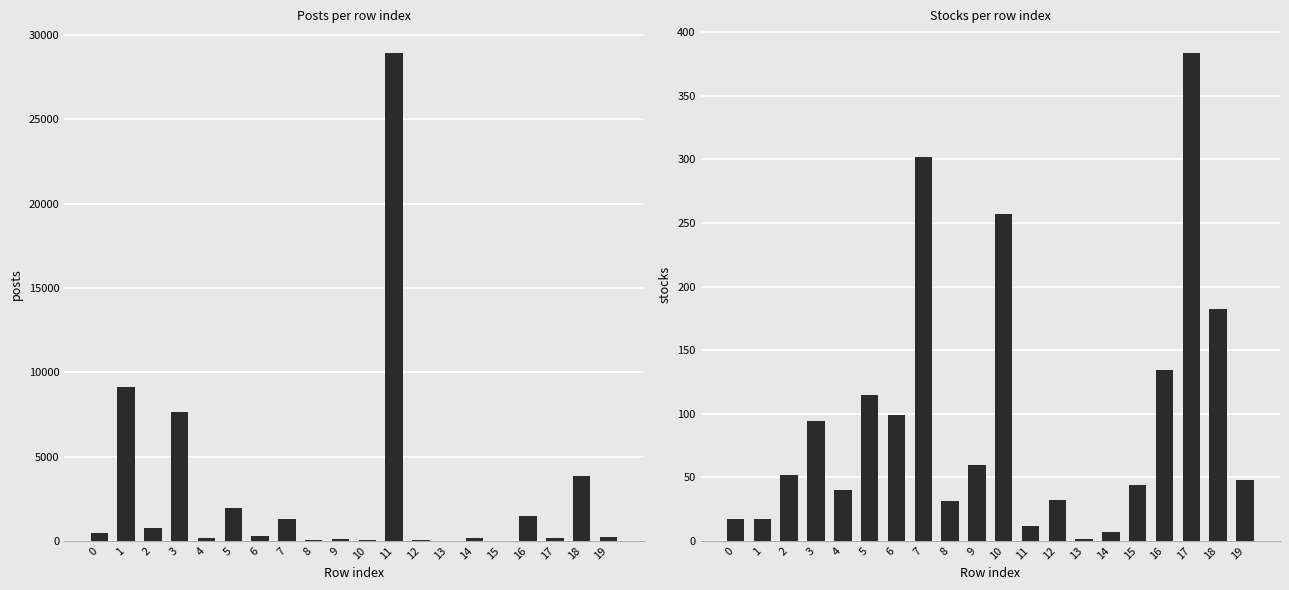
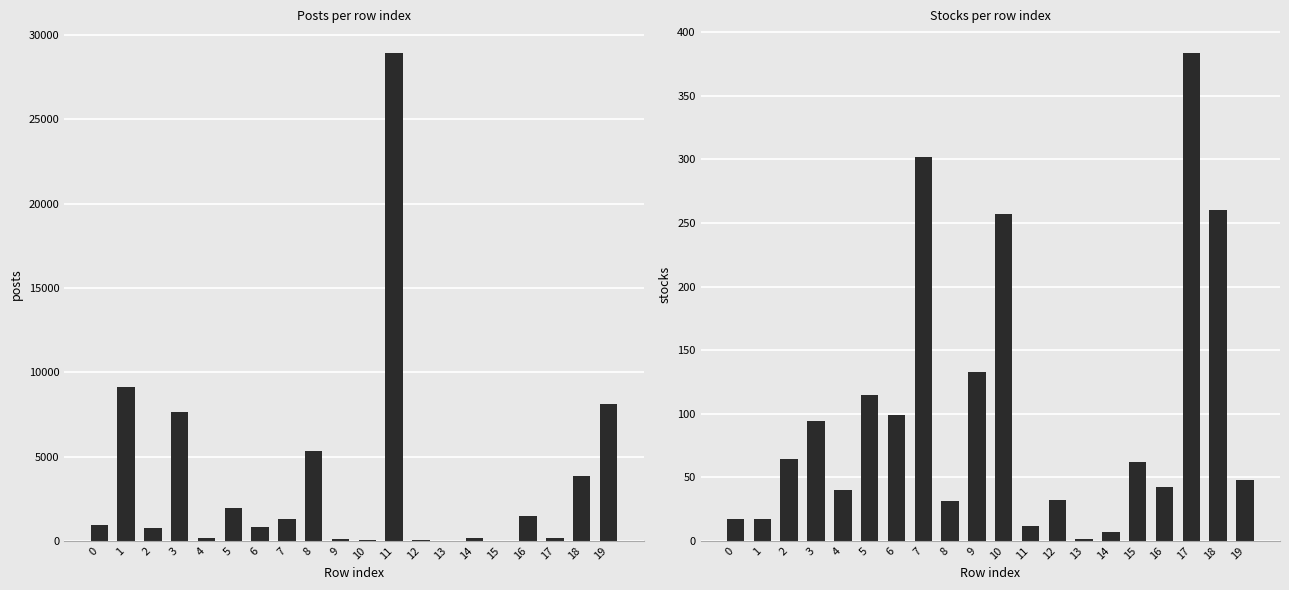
  {
    "Posts per row index": {
-     "0": 500,
+     "0": 900,
      "1": 9100,
      "2": 700,
      "3": 7600,
      "4": 200,
      "5": 1900,
-     "6": 300,
+     "6": 800,
      "7": 1300,
-     "8": 0,
+     "8": 5300,
      "11": 29000,
      "14": 200,
      "16": 1500,
      "18": 3900,
-     "19": 200
+     "19": 8100
    },
    "Stocks per row index": {
      "0": 17,
      "1": 17,
-     "2": 52,
+     "2": 64,
      "3": 94,
      "4": 40,
      "5": 115,
      "6": 99,
      "7": 302,
      "8": 31,
-     "9": 60,
+     "9": 133,
      "10": 257,
      "11": 12,
      "12": 32,
      "14": 7,
-     "15": 44,
-     "16": 134,
+     "15": 62,
+     "16": 42,
      "17": 384,
-     "18": 182,
+     "18": 260,
      "19": 48
    }
  }
